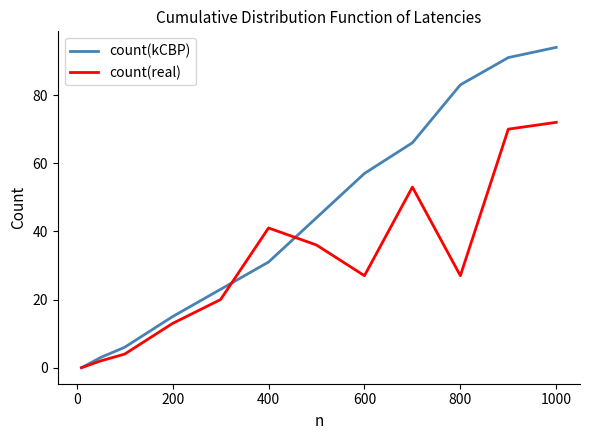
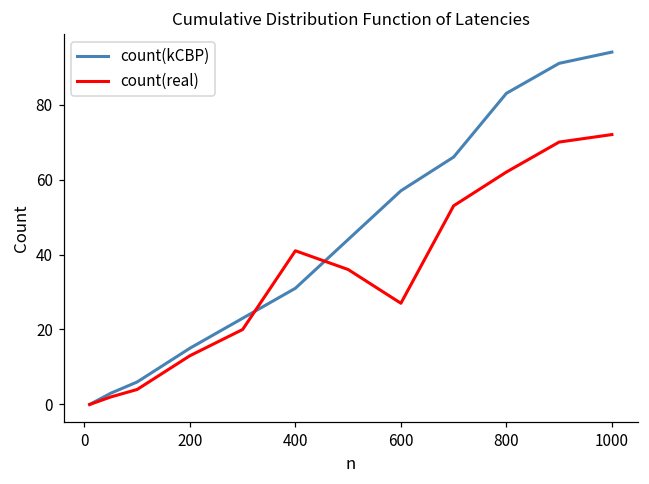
  {
    "count(kCBP)": {
      "200": 15,
      "400": 31,
      "600": 57,
      "800": 83,
      "1000": 94
    },
    "count(real)": {
      "200": 13,
      "400": 41,
      "600": 27,
-     "800": 27,
+     "800": 62,
      "1000": 72
    }
  }
